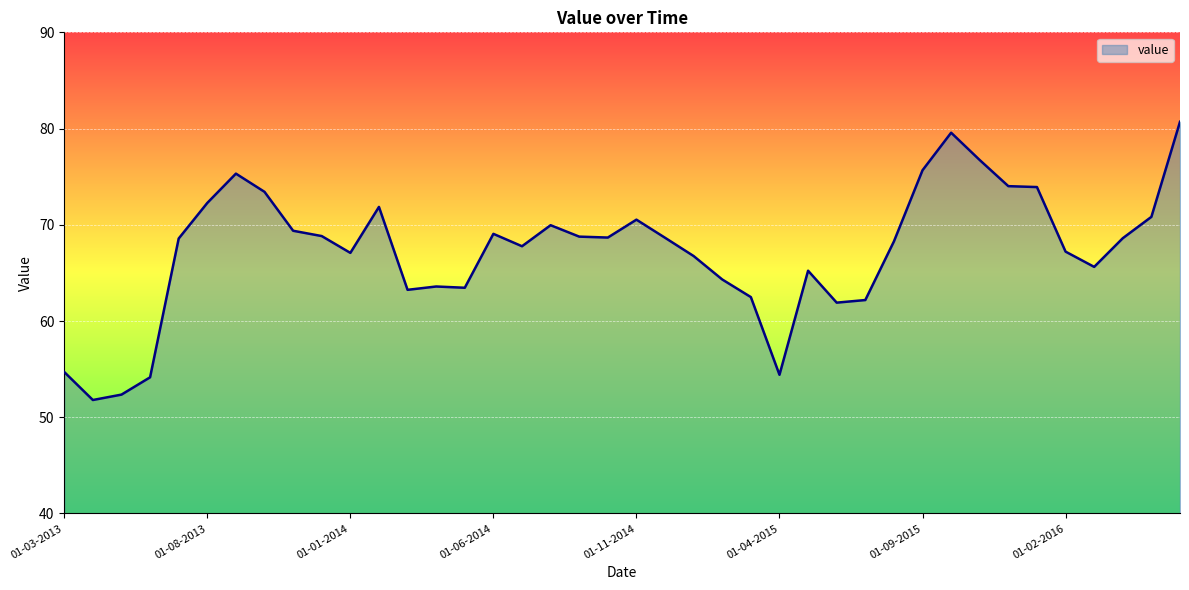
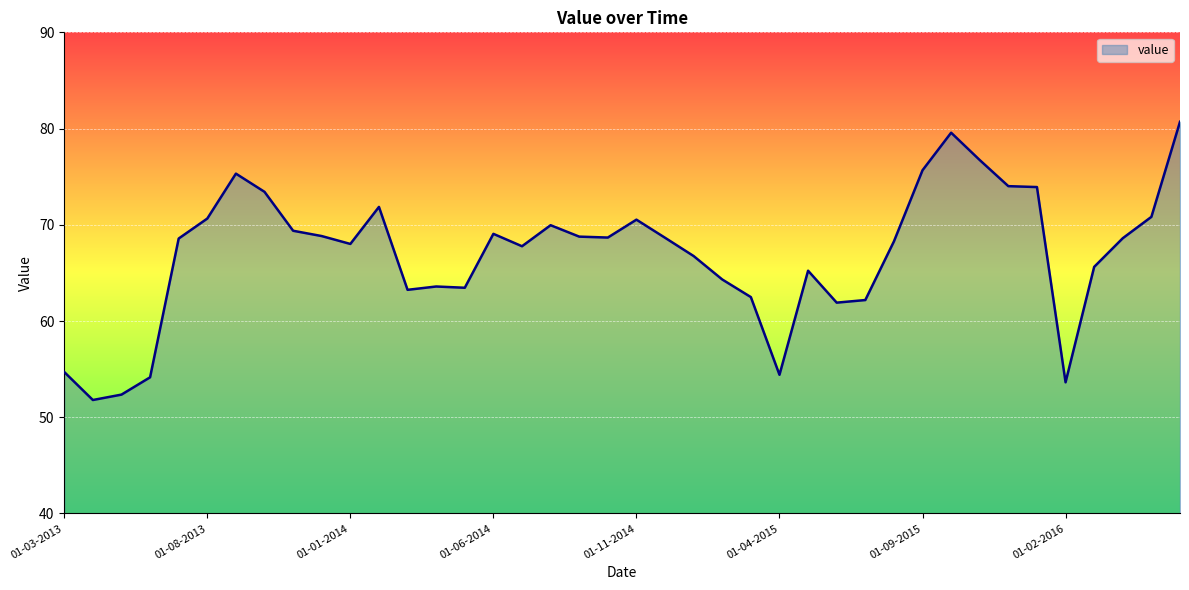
  {
    "01-03-2013": 55,
-   "01-08-2013": 72,
-   "01-01-2014": 67,
+   "01-08-2013": 71,
+   "01-01-2014": 68,
    "01-06-2014": 69,
    "01-11-2014": 71,
    "01-04-2015": 54,
    "01-09-2015": 76,
-   "01-02-2016": 67
+   "01-02-2016": 54
  }
